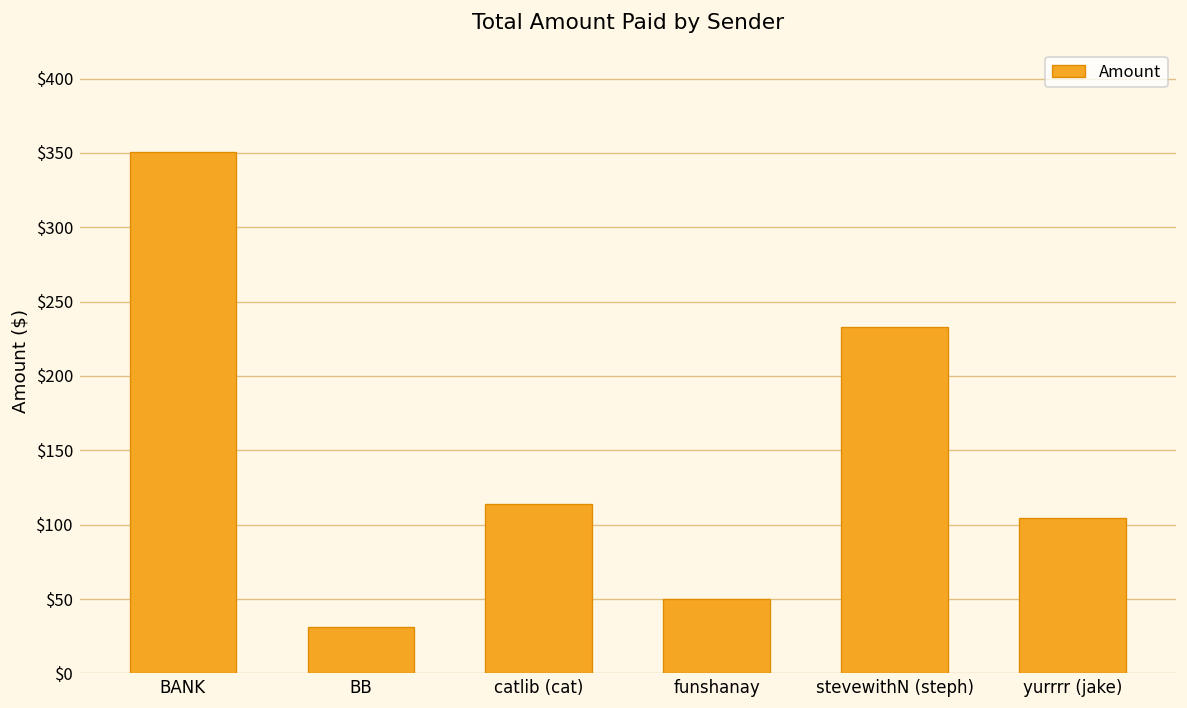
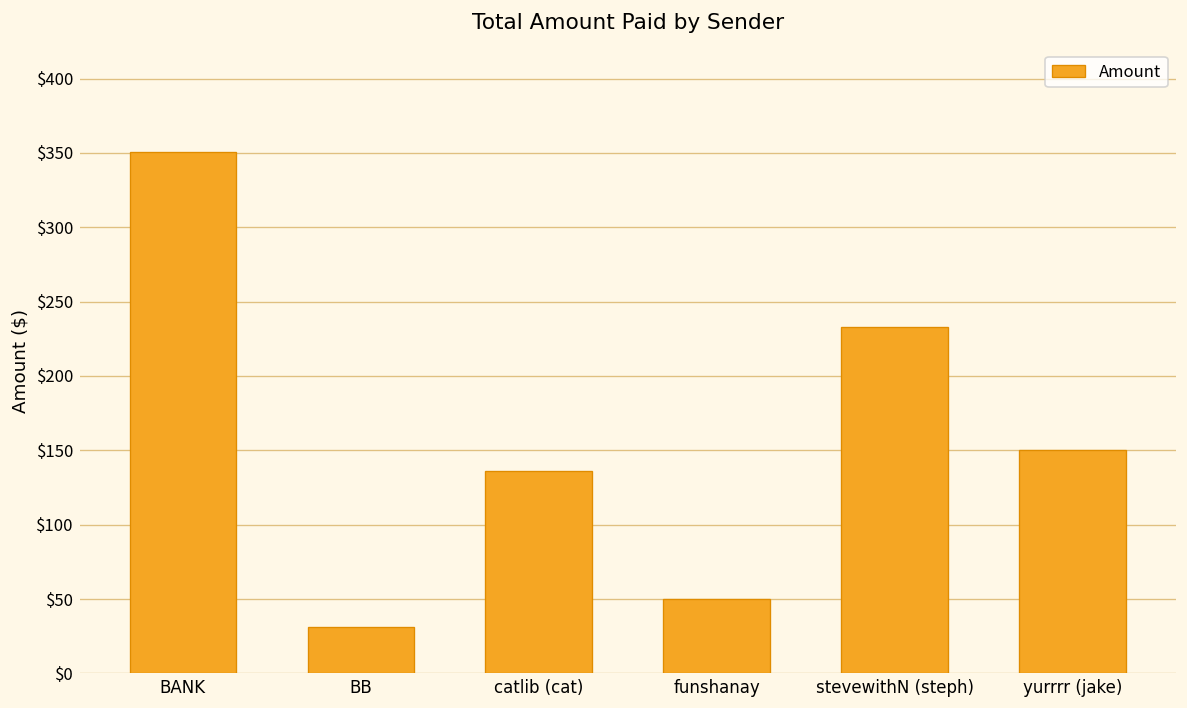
  {
    "BANK": "$350",
    "BB": "$31",
-   "catlib (cat)": "$114",
+   "catlib (cat)": "$136",
    "funshanay": "$50",
    "stevewithN (steph)": "$233",
-   "yurrrr (jake)": "$105"
+   "yurrrr (jake)": "$150"
  }
